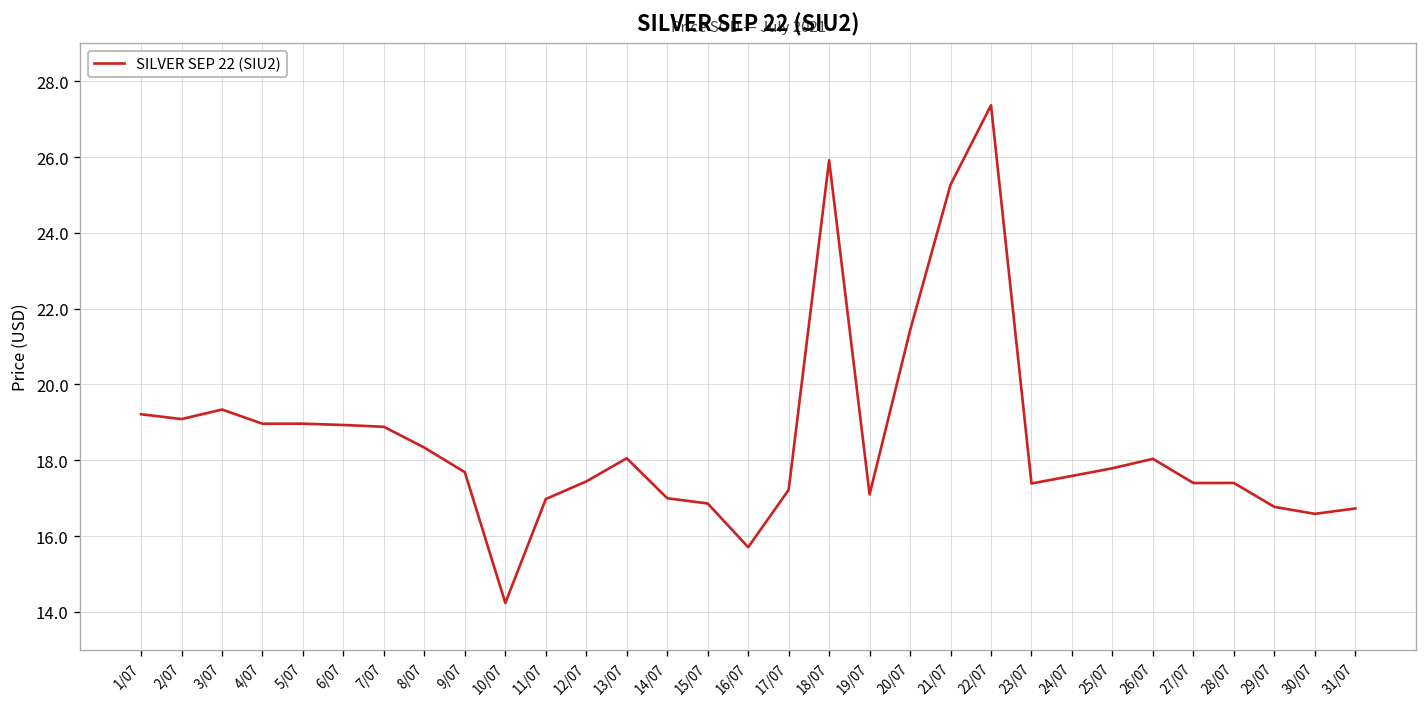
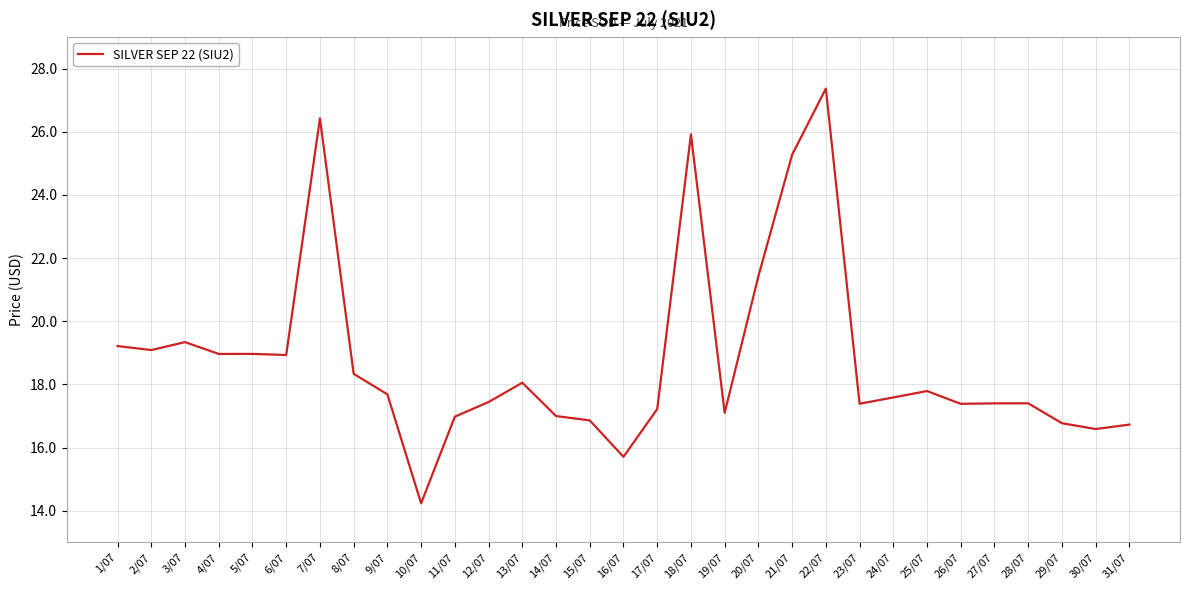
  {
    "1/07": 19.2,
    "2/07": 19.1,
    "3/07": 19.3,
    "4/07": 19.0,
    "5/07": 19.0,
    "6/07": 18.9,
-   "7/07": 18.9,
+   "7/07": 26.4,
    "8/07": 18.3,
    "9/07": 17.7,
    "10/07": 14.2,
    "11/07": 17.0,
    "12/07": 17.4,
    "13/07": 18.1,
    "14/07": 17.0,
    "15/07": 16.9,
    "16/07": 15.7,
    "17/07": 17.2,
    "18/07": 25.9,
    "19/07": 17.1,
    "20/07": 21.4,
    "21/07": 25.3,
    "22/07": 27.4,
    "23/07": 17.4,
    "24/07": 17.6,
    "25/07": 17.8,
-   "26/07": 18.0,
+   "26/07": 17.4,
    "27/07": 17.4,
    "28/07": 17.4,
    "29/07": 16.8,
    "30/07": 16.6,
    "31/07": 16.7
  }
